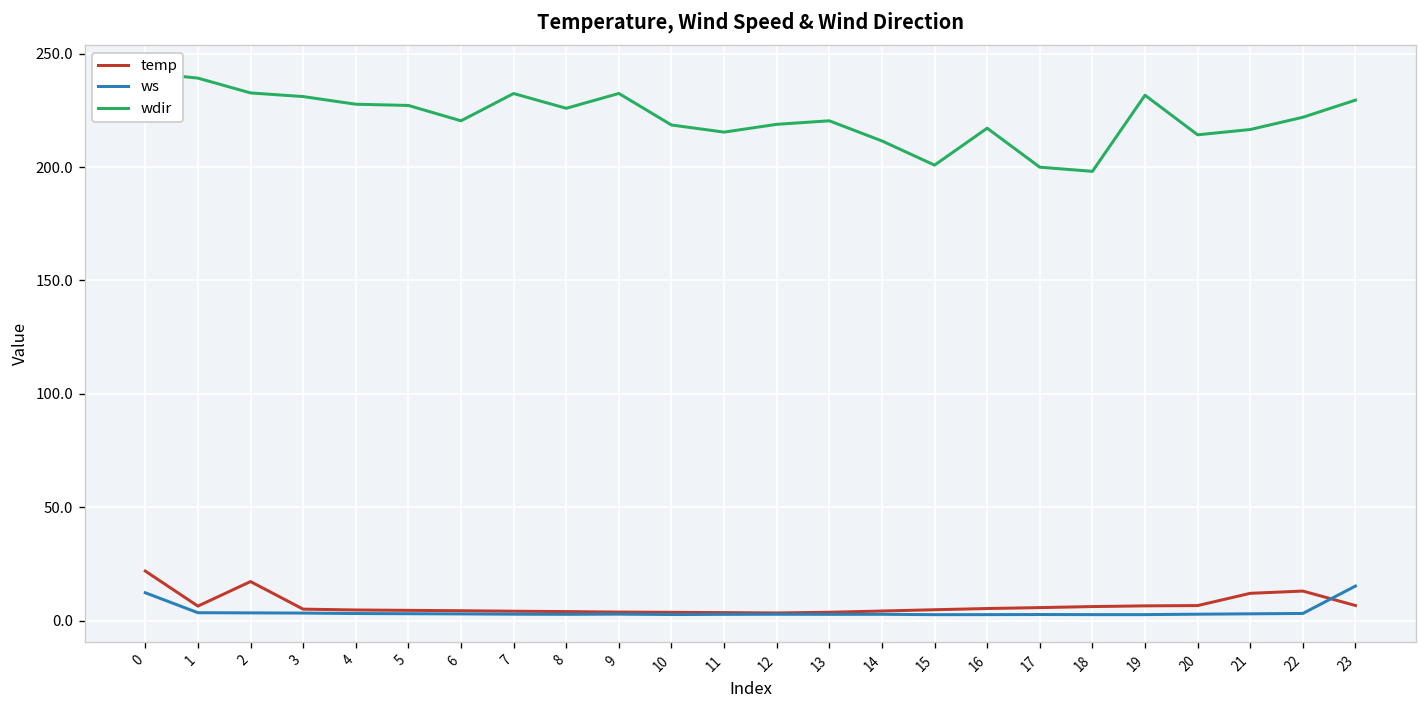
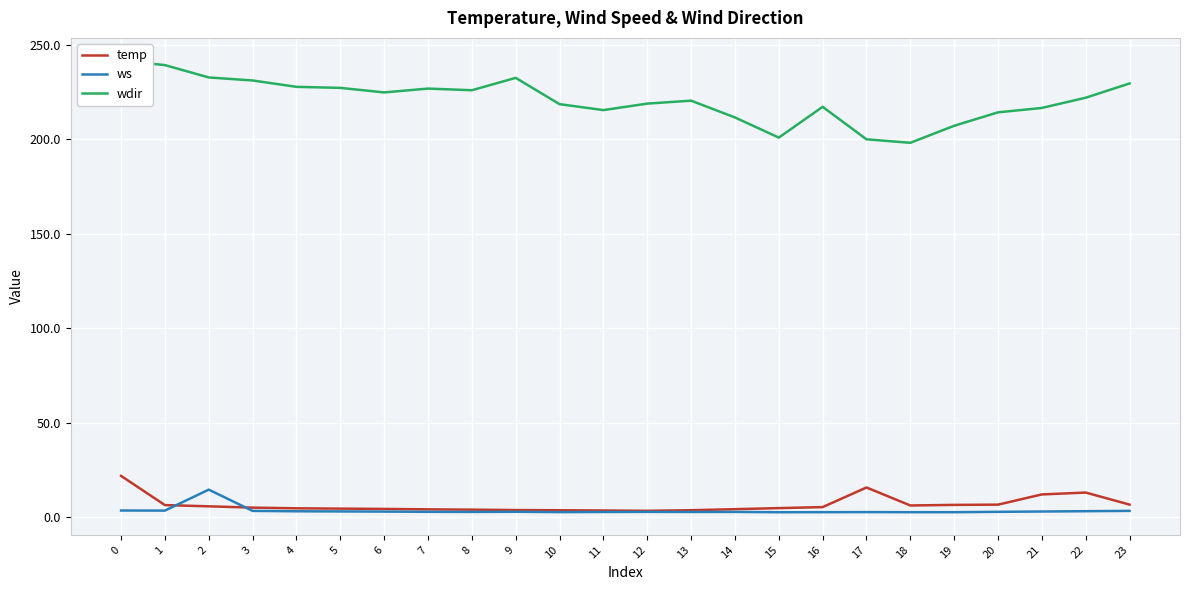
  {
    "temp": {
      "0": 22,
      "1": 6,
-     "2": 17,
+     "2": 6,
      "3": 5,
      "4": 5,
      "5": 5,
      "6": 4,
      "14": 4,
      "15": 5,
      "16": 5,
-     "17": 6,
+     "17": 16,
      "18": 6,
      "19": 6,
      "20": 7,
      "21": 12,
      "22": 13,
      "23": 7
    },
    "ws": {
-     "0": 12,
+     "0": 4,
      "1": 3,
-     "2": 3,
+     "2": 15,
      "3": 3,
      "4": 3,
      "5": 3,
      "6": 3,
      "14": 3,
      "15": 3,
      "16": 3,
      "17": 3,
      "18": 3,
      "19": 3,
      "20": 3,
      "21": 3,
      "22": 3,
-     "23": 15
+     "23": 3
    },
    "wdir": {
      "1": 239,
      "2": 233,
      "3": 231,
      "4": 228,
      "5": 227,
-     "6": 220,
-     "7": 232,
+     "6": 225,
+     "7": 227,
      "8": 226,
      "9": 232,
      "10": 219,
      "11": 215,
      "12": 219,
      "13": 220,
      "14": 212,
      "15": 201,
      "16": 217,
      "17": 200,
      "18": 198,
-     "19": 232,
+     "19": 207,
      "20": 214,
      "21": 217,
      "22": 222,
      "23": 230
    }
  }
